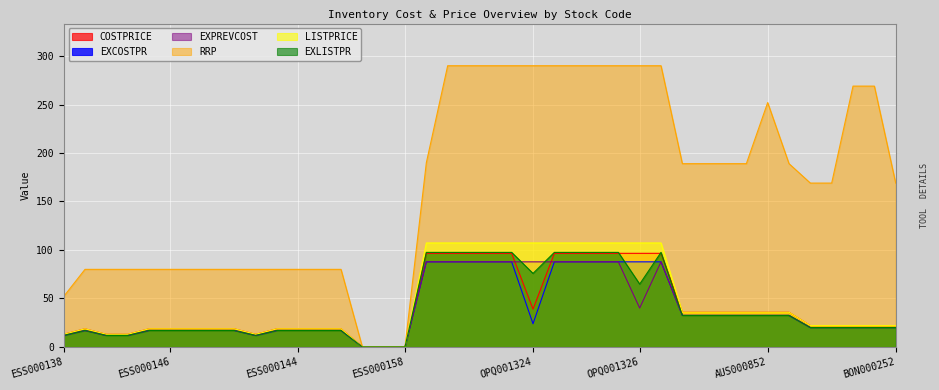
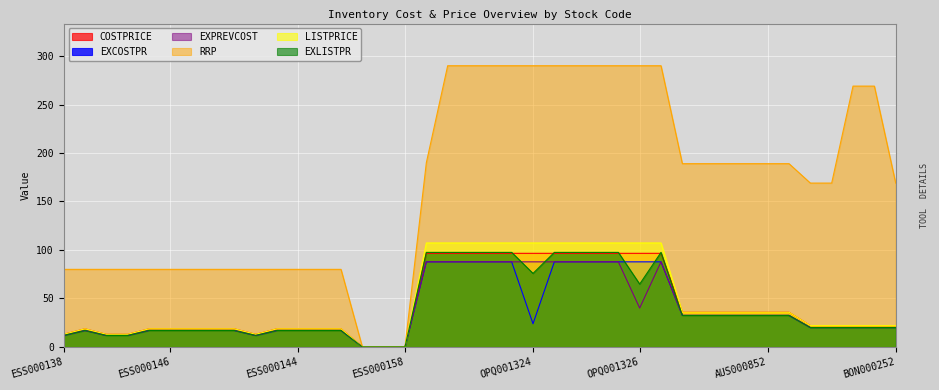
  {
    "COSTPRICE": {
-     "OPQ001324": 40,
+     "OPQ001324": 100,
      "OPQ001326": 100
    },
    "EXCOSTPR": {
      "OPQ001324": 20,
      "OPQ001326": 90
    },
    "EXPREVCOST": {
      "OPQ001324": 90,
      "OPQ001326": 40
    },
    "RRP": {
-     "ESS000138": 50,
+     "ESS000138": 80,
      "ESS000146": 80,
      "ESS000144": 80,
      "OPQ001324": 290,
      "OPQ001326": 290,
-     "AUS000852": 250,
+     "AUS000852": 190,
      "BON000252": 170
    },
    "LISTPRICE": {
      "OPQ001324": 110,
      "OPQ001326": 110
    },
    "EXLISTPR": {
      "OPQ001324": 80,
      "OPQ001326": 60
    }
  }
